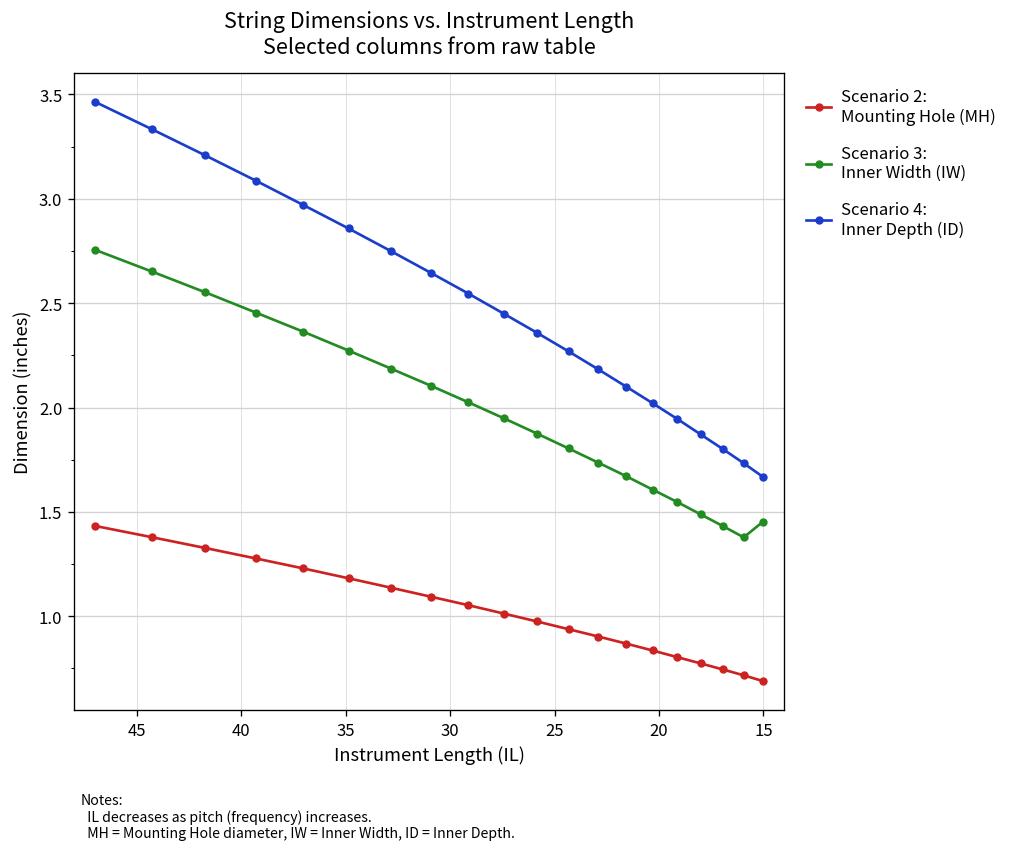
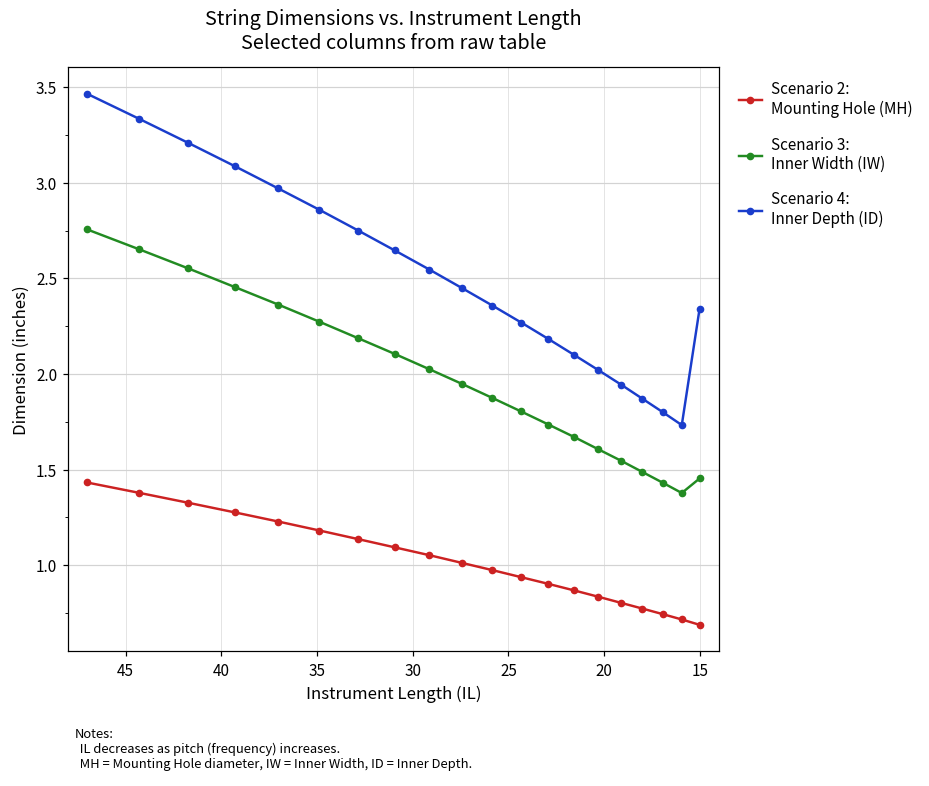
  {
    "Scenario 2: Mounting Hole (MH)": {
      "15": 0.69
    },
    "Scenario 3: Inner Width (IW)": {
      "15": 1.45
    },
    "Scenario 4: Inner Depth (ID)": {
-     "15": 1.67
+     "15": 2.34
    }
  }
